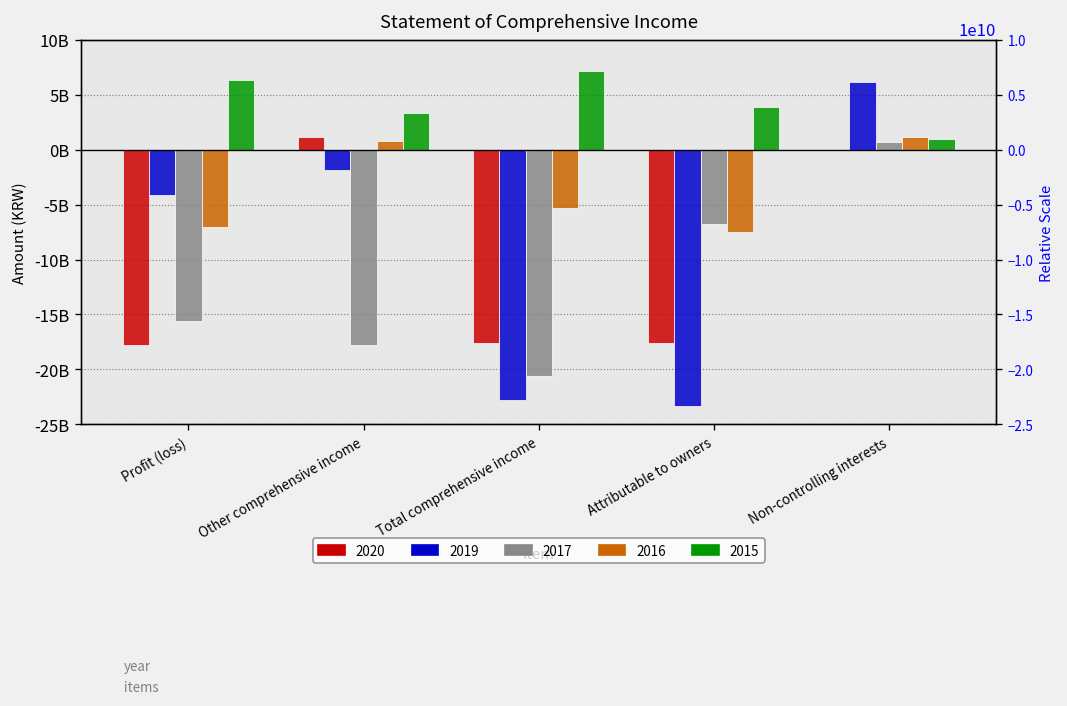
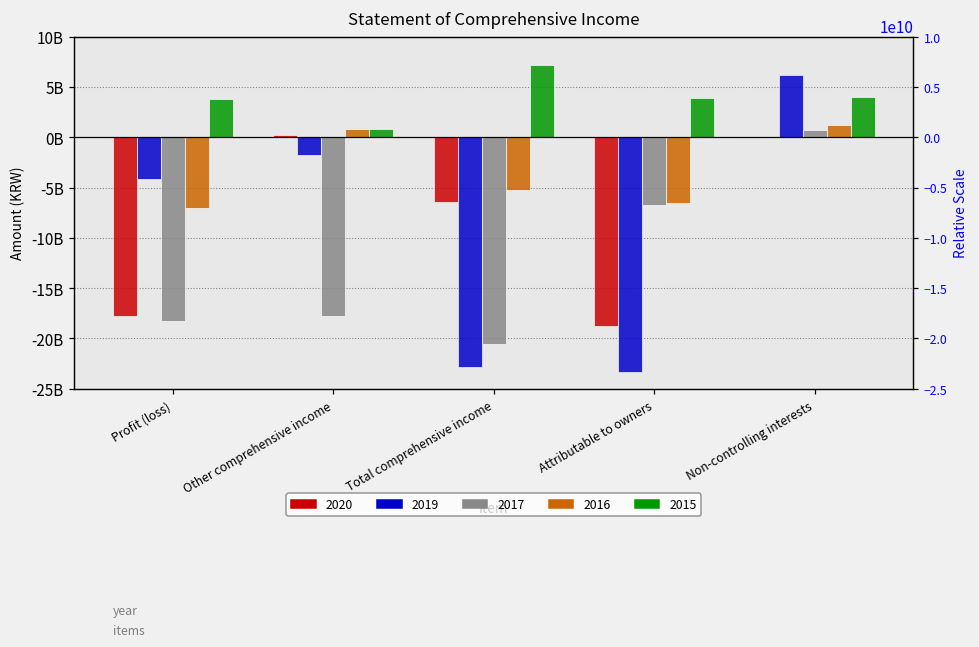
  {
    "2020": {
      "Profit (loss)": -18000000000,
-     "Other comprehensive income": 1000000000,
-     "Total comprehensive income": -18000000000,
-     "Attributable to owners": -18000000000,
+     "Other comprehensive income": 0,
+     "Total comprehensive income": -6000000000,
+     "Attributable to owners": -19000000000,
      "Non-controlling interests": 0
    },
    "2019": {
      "Profit (loss)": -4000000000,
      "Other comprehensive income": -2000000000,
      "Total comprehensive income": -23000000000,
      "Attributable to owners": -23000000000,
      "Non-controlling interests": 6000000000
    },
    "2017": {
-     "Profit (loss)": -16000000000,
+     "Profit (loss)": -18000000000,
      "Other comprehensive income": -18000000000,
      "Total comprehensive income": -21000000000,
      "Attributable to owners": -7000000000,
      "Non-controlling interests": 1000000000
    },
    "2016": {
      "Profit (loss)": -7000000000,
      "Other comprehensive income": 1000000000,
      "Total comprehensive income": -5000000000,
-     "Attributable to owners": -7500000000,
+     "Attributable to owners": -6500000000,
      "Non-controlling interests": 1000000000
    },
    "2015": {
-     "Profit (loss)": 6000000000,
-     "Other comprehensive income": 3000000000,
+     "Profit (loss)": 4000000000,
+     "Other comprehensive income": 1000000000,
      "Total comprehensive income": 7000000000,
      "Attributable to owners": 4000000000,
-     "Non-controlling interests": 1000000000
+     "Non-controlling interests": 4000000000
    }
  }
